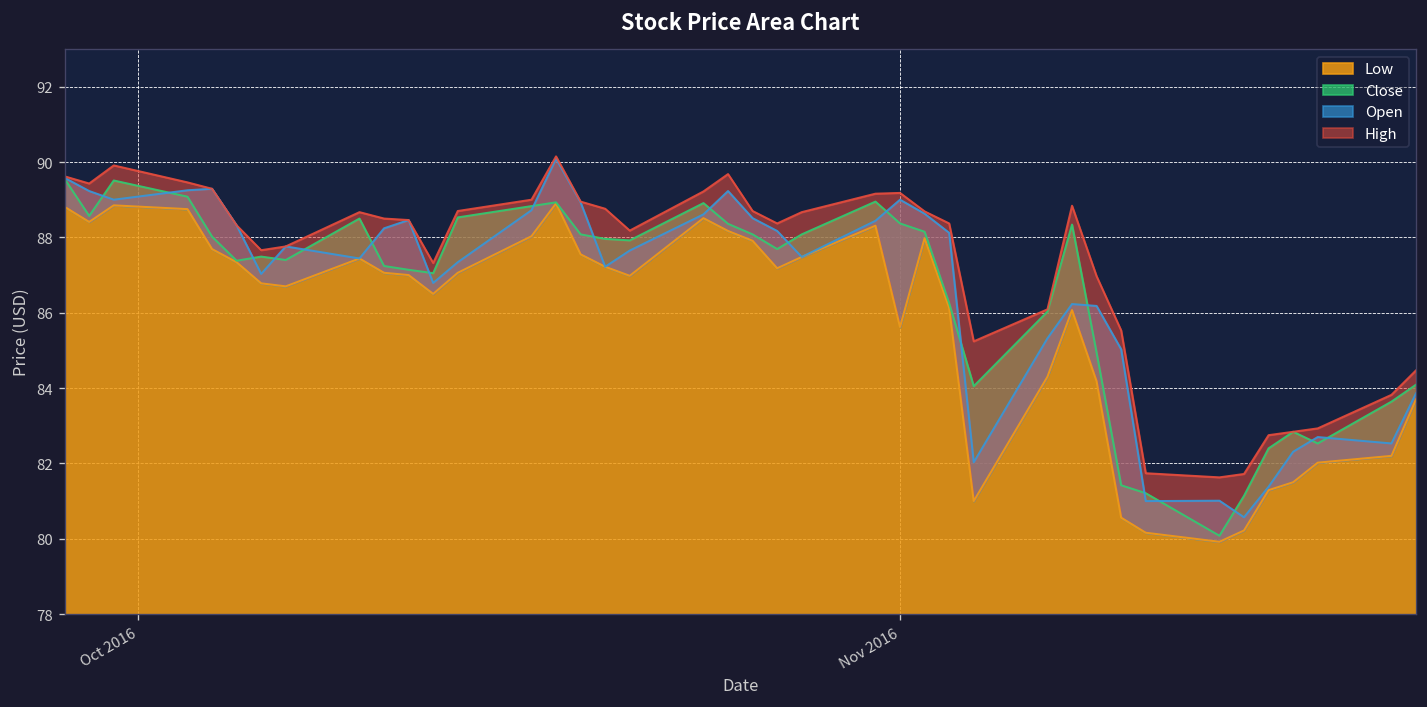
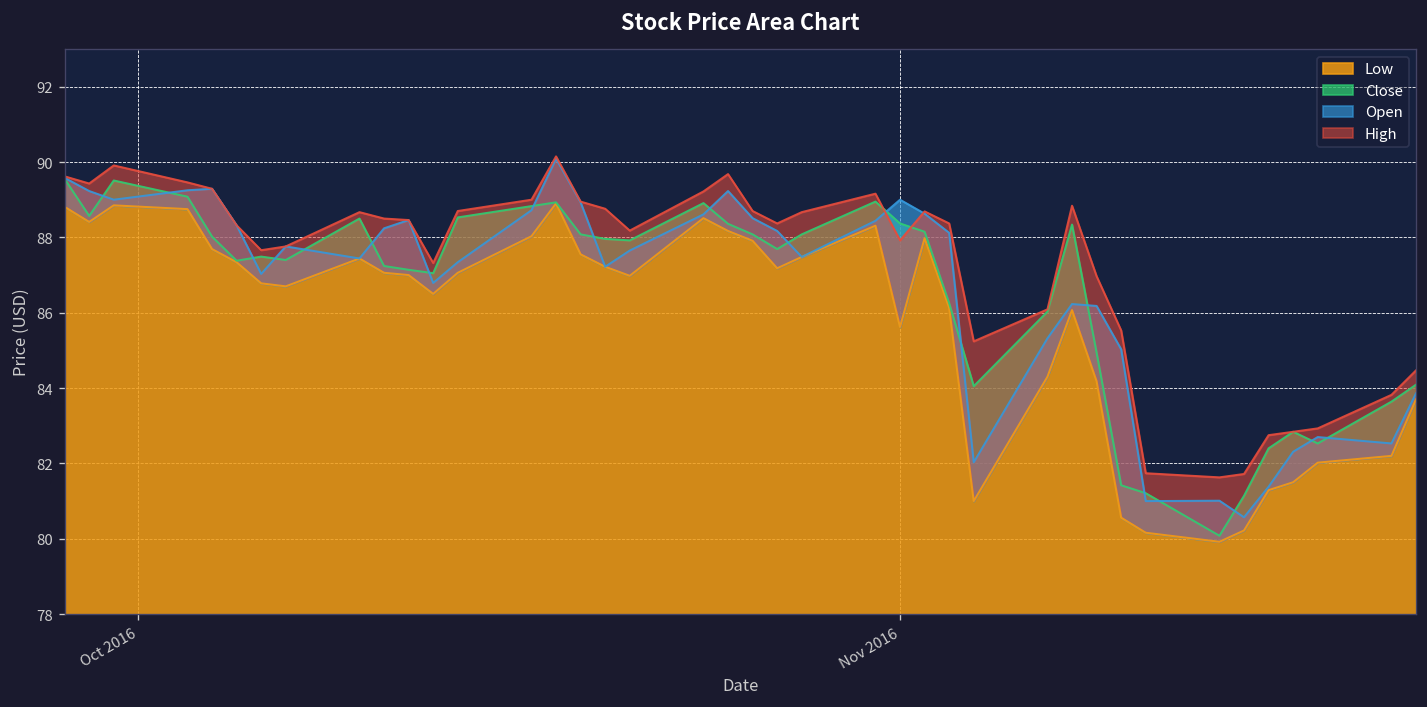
  {
    "Low": {
      "Nov 2016": 85.6
    },
    "Close": {
      "Nov 2016": 88.4
    },
    "Open": {
      "Nov 2016": 89.0
    },
    "High": {
-     "Nov 2016": 89.2
+     "Nov 2016": 87.9
    }
  }
